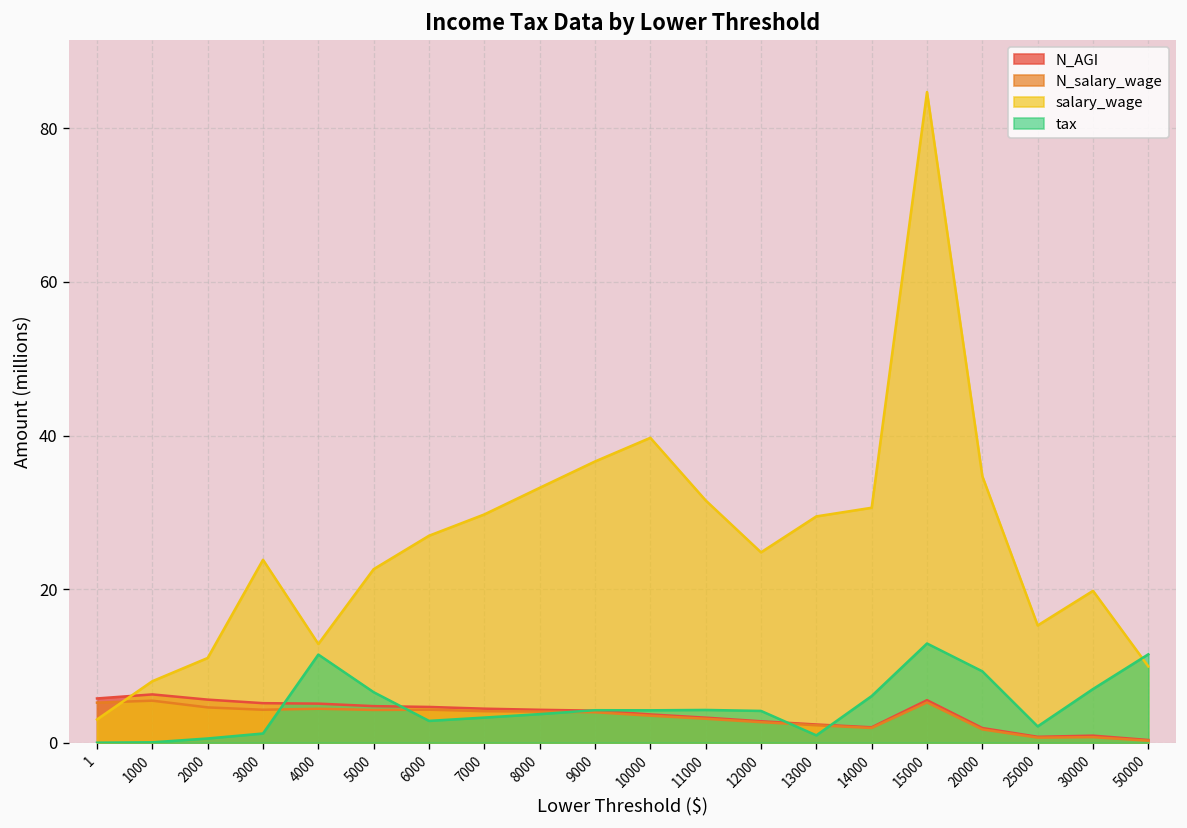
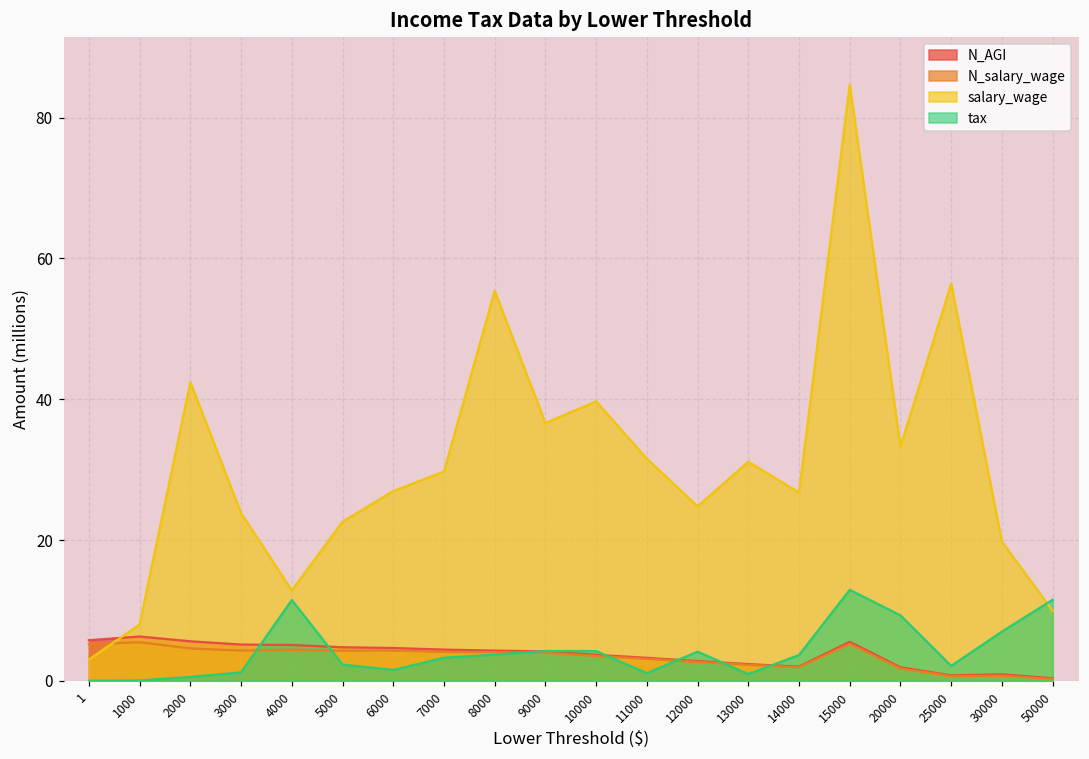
  {
    "salary_wage": {
      "1": 3,
      "1000": 8,
-     "2000": 11,
+     "2000": 42,
      "3000": 24,
      "4000": 13,
      "5000": 23,
      "6000": 27,
      "7000": 30,
-     "8000": 33,
+     "8000": 55,
      "9000": 37,
      "10000": 40,
      "11000": 32,
      "12000": 25,
-     "13000": 29,
-     "14000": 31,
+     "13000": 31,
+     "14000": 27,
      "15000": 85,
-     "20000": 35,
-     "25000": 15,
+     "20000": 33,
+     "25000": 56,
      "30000": 20,
      "50000": 10
    },
    "tax": {
      "1": 0,
      "1000": 0,
      "2000": 1,
      "3000": 1,
      "4000": 11,
-     "5000": 7,
-     "6000": 3,
+     "5000": 2,
+     "6000": 2,
      "7000": 3,
      "10000": 4,
-     "11000": 4,
+     "11000": 1,
      "12000": 4,
      "13000": 1,
-     "14000": 6,
+     "14000": 4,
      "15000": 13,
      "20000": 9,
      "25000": 2,
      "30000": 7,
      "50000": 12
    }
  }
